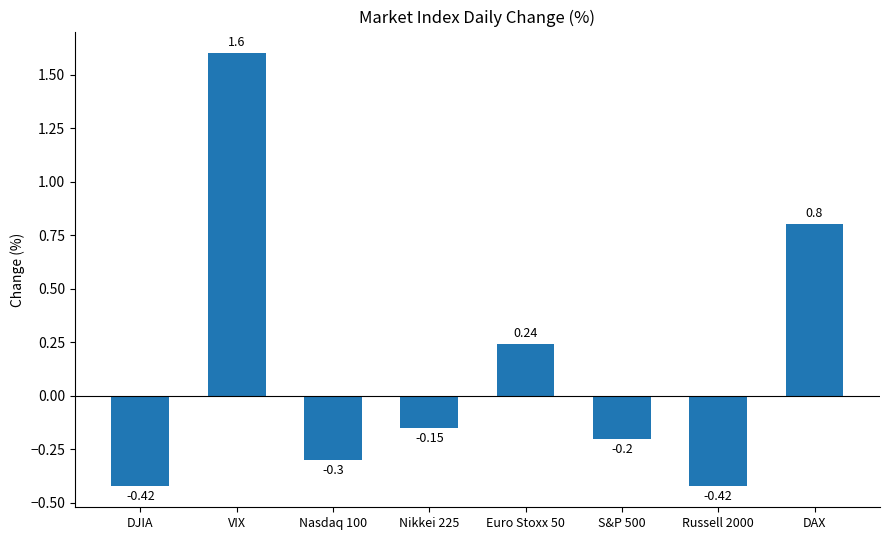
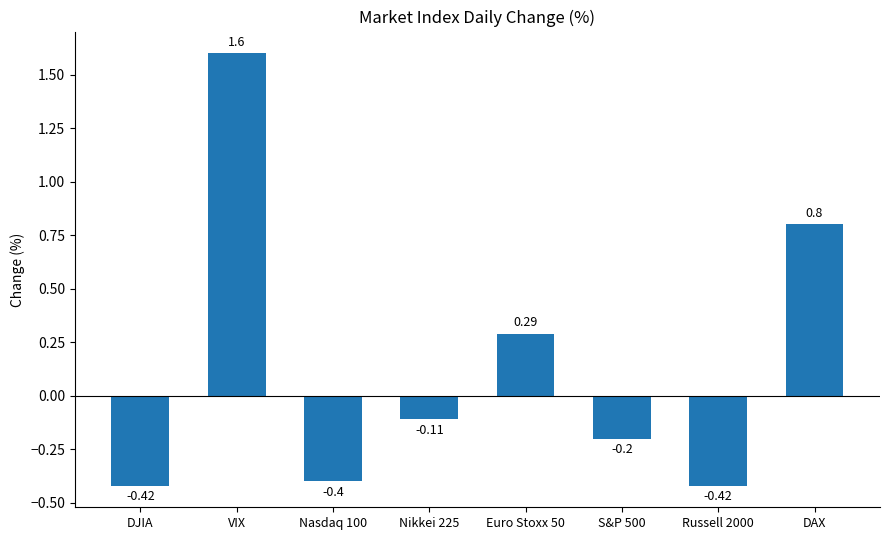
  {
    "DJIA": -0.42,
    "VIX": 1.6,
-   "Nasdaq 100": -0.3,
-   "Nikkei 225": -0.15,
-   "Euro Stoxx 50": 0.24,
+   "Nasdaq 100": -0.4,
+   "Nikkei 225": -0.11,
+   "Euro Stoxx 50": 0.29,
    "S&P 500": -0.2,
    "Russell 2000": -0.42,
    "DAX": 0.8
  }
